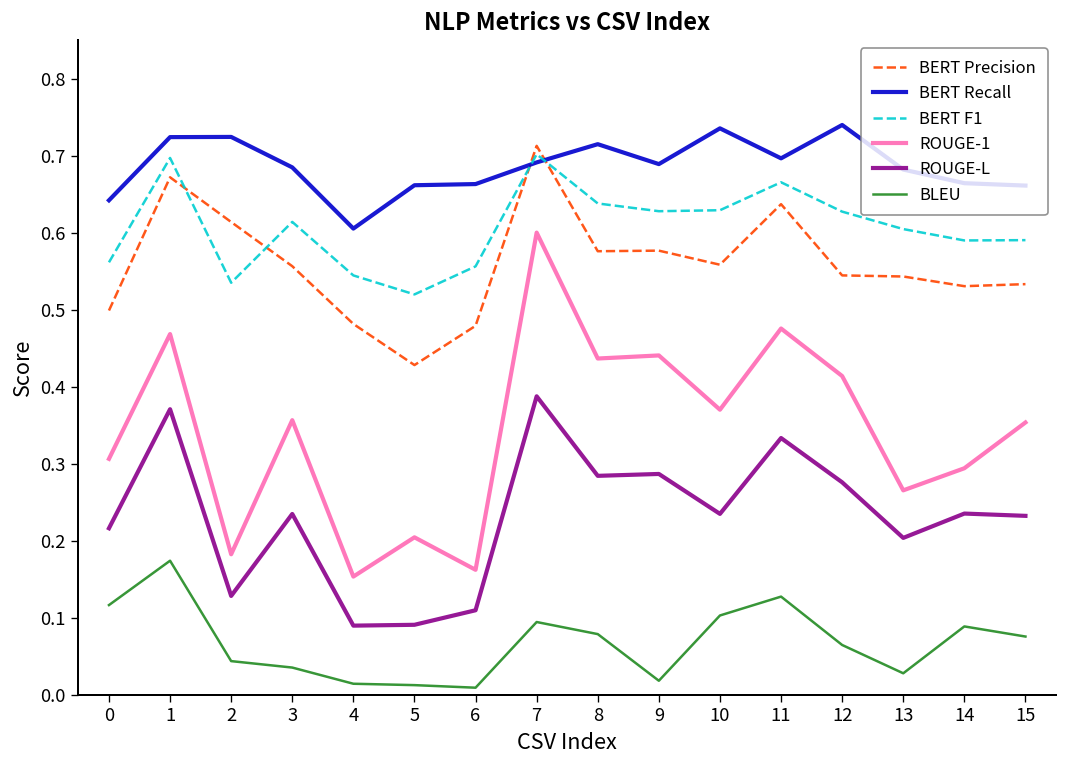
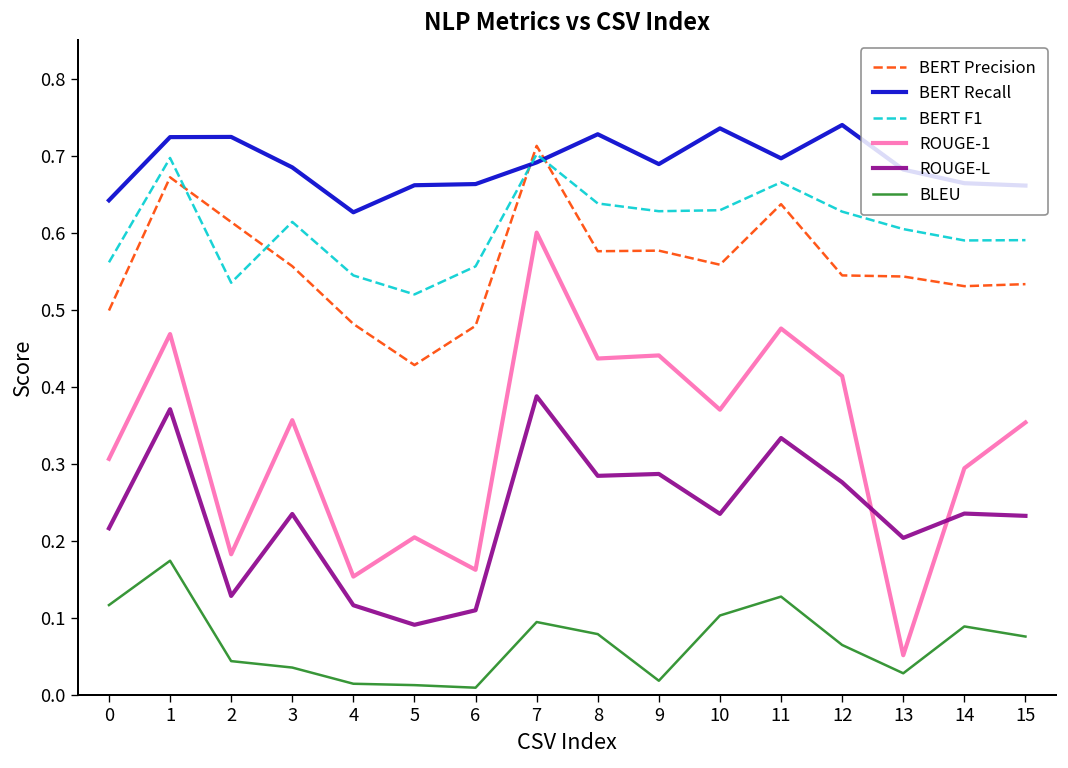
  {
    "BERT Precision": {
      "0": 0.50,
      "1": 0.67,
      "2": 0.61,
      "3": 0.56,
      "4": 0.48,
      "5": 0.43,
      "6": 0.48,
      "7": 0.71,
      "8": 0.58,
      "9": 0.58,
      "10": 0.56,
      "11": 0.64,
      "12": 0.54,
      "13": 0.54,
      "14": 0.53,
      "15": 0.53
    },
    "BERT Recall": {
      "0": 0.64,
      "1": 0.72,
      "2": 0.72,
      "3": 0.68,
-     "4": 0.61,
+     "4": 0.63,
      "5": 0.66,
      "6": 0.66,
      "7": 0.69,
-     "8": 0.71,
+     "8": 0.73,
      "9": 0.69,
      "10": 0.74,
      "11": 0.70,
      "12": 0.74
    },
    "BERT F1": {
      "0": 0.56,
      "1": 0.70,
      "2": 0.53,
      "3": 0.61,
      "4": 0.54,
      "5": 0.52,
      "6": 0.56,
      "7": 0.70,
      "8": 0.64,
      "9": 0.63,
      "10": 0.63,
      "11": 0.67,
      "12": 0.63,
      "13": 0.60,
      "14": 0.59,
      "15": 0.59
    },
    "ROUGE-1": {
      "0": 0.31,
      "1": 0.47,
      "2": 0.18,
      "3": 0.36,
      "4": 0.15,
      "5": 0.20,
      "6": 0.16,
      "7": 0.60,
      "8": 0.44,
      "9": 0.44,
      "10": 0.37,
      "11": 0.48,
      "12": 0.41,
-     "13": 0.27,
+     "13": 0.05,
      "14": 0.29,
      "15": 0.35
    },
    "ROUGE-L": {
      "0": 0.22,
      "1": 0.37,
      "2": 0.13,
      "3": 0.23,
-     "4": 0.09,
+     "4": 0.12,
      "5": 0.09,
      "6": 0.11,
      "7": 0.39,
      "8": 0.28,
      "9": 0.29,
      "10": 0.23,
      "11": 0.33,
      "12": 0.28,
      "13": 0.20,
      "14": 0.24,
      "15": 0.23
    },
    "BLEU": {
      "0": 0.12,
      "1": 0.17,
      "2": 0.04,
      "3": 0.04,
      "4": 0.01,
      "5": 0.01,
      "6": 0.01,
      "7": 0.09,
      "8": 0.08,
      "9": 0.02,
      "10": 0.10,
      "11": 0.13,
      "12": 0.06,
      "13": 0.03,
      "14": 0.09,
      "15": 0.08
    }
  }
